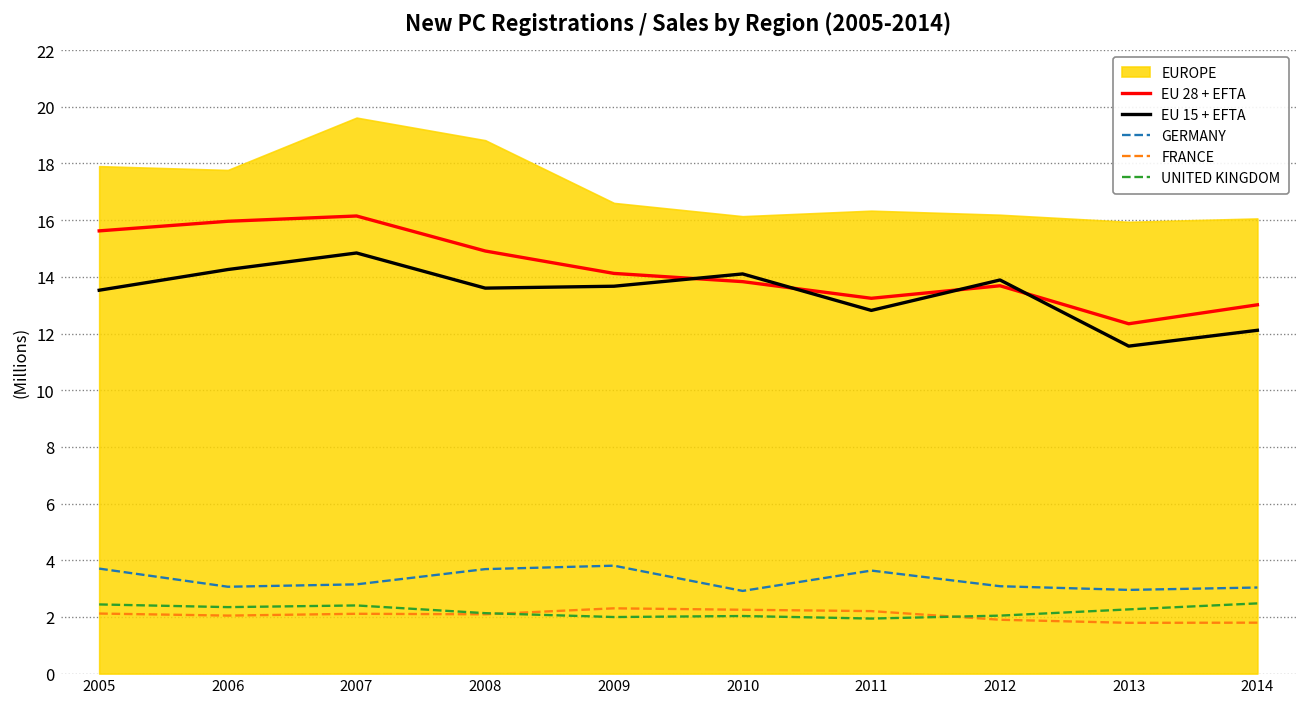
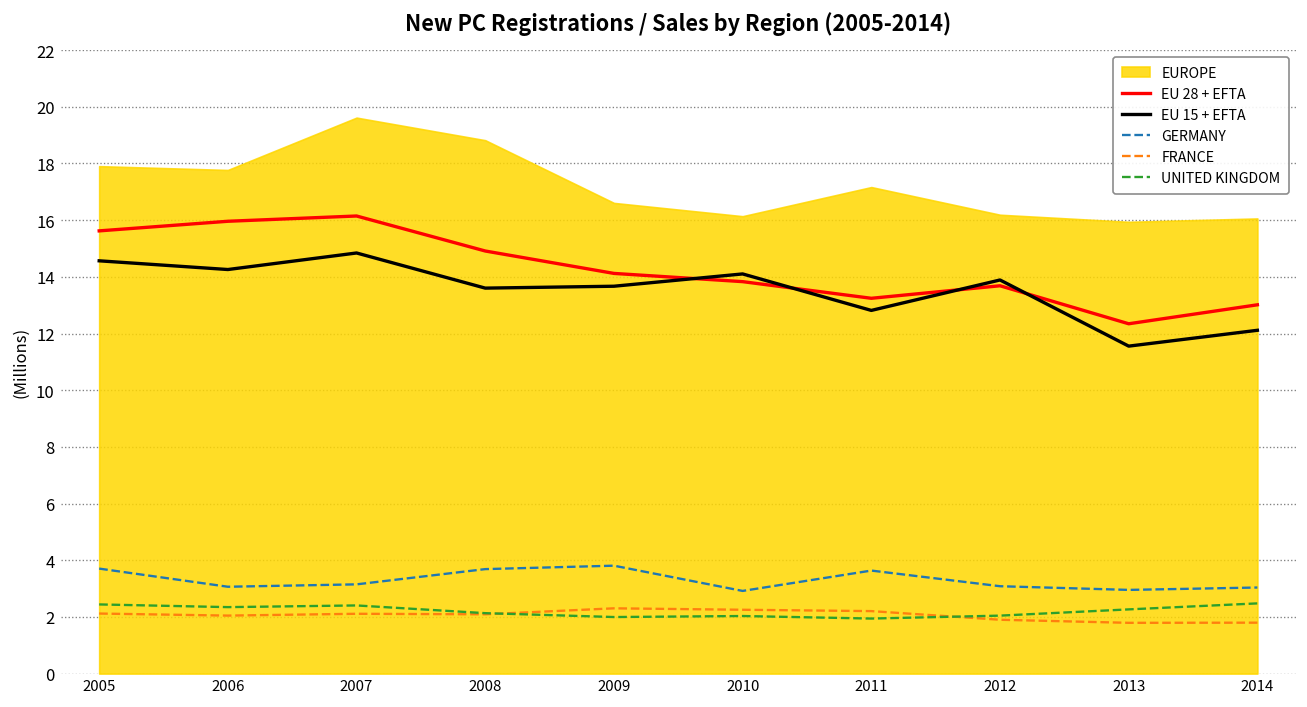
  {
    "EU 28 + EFTA": {
      "2005": 15.6,
      "2006": 16.0,
      "2007": 16.1,
      "2008": 14.9,
      "2009": 14.1,
      "2010": 13.8,
      "2011": 13.2,
      "2012": 13.7,
      "2013": 12.3,
      "2014": 13.0
    },
    "EUROPE": {
      "2005": 17.9,
      "2006": 17.8,
      "2007": 19.6,
      "2008": 18.8,
      "2009": 16.6,
      "2010": 16.1,
-     "2011": 16.3,
+     "2011": 17.2,
      "2012": 16.2,
      "2013": 15.9,
      "2014": 16.1
    },
    "EU 15 + EFTA": {
-     "2005": 13.5,
+     "2005": 14.6,
      "2006": 14.3,
      "2007": 14.8,
      "2008": 13.6,
      "2009": 13.7,
      "2010": 14.1,
      "2011": 12.8,
      "2012": 13.9,
      "2013": 11.6,
      "2014": 12.1
    },
    "GERMANY": {
      "2005": 3.7,
      "2006": 3.1,
      "2007": 3.1,
      "2008": 3.7,
      "2009": 3.8,
      "2010": 2.9,
      "2011": 3.6,
      "2012": 3.1,
      "2013": 3.0,
      "2014": 3.0
    },
    "FRANCE": {
      "2005": 2.1,
      "2006": 2.0,
      "2007": 2.1,
      "2009": 2.3,
      "2010": 2.3,
      "2011": 2.2,
      "2012": 1.9,
      "2013": 1.8,
      "2014": 1.8
    },
    "UNITED KINGDOM": {
      "2005": 2.4,
      "2006": 2.3,
      "2007": 2.4,
      "2009": 2.0,
      "2010": 2.0,
      "2011": 1.9,
      "2012": 2.0,
      "2013": 2.3,
      "2014": 2.5
    }
  }
